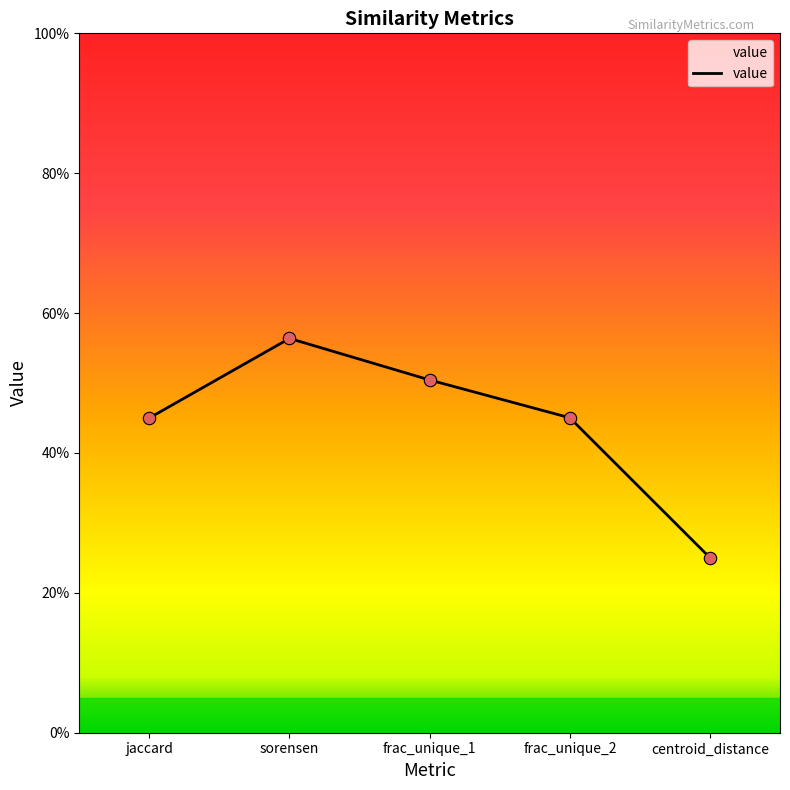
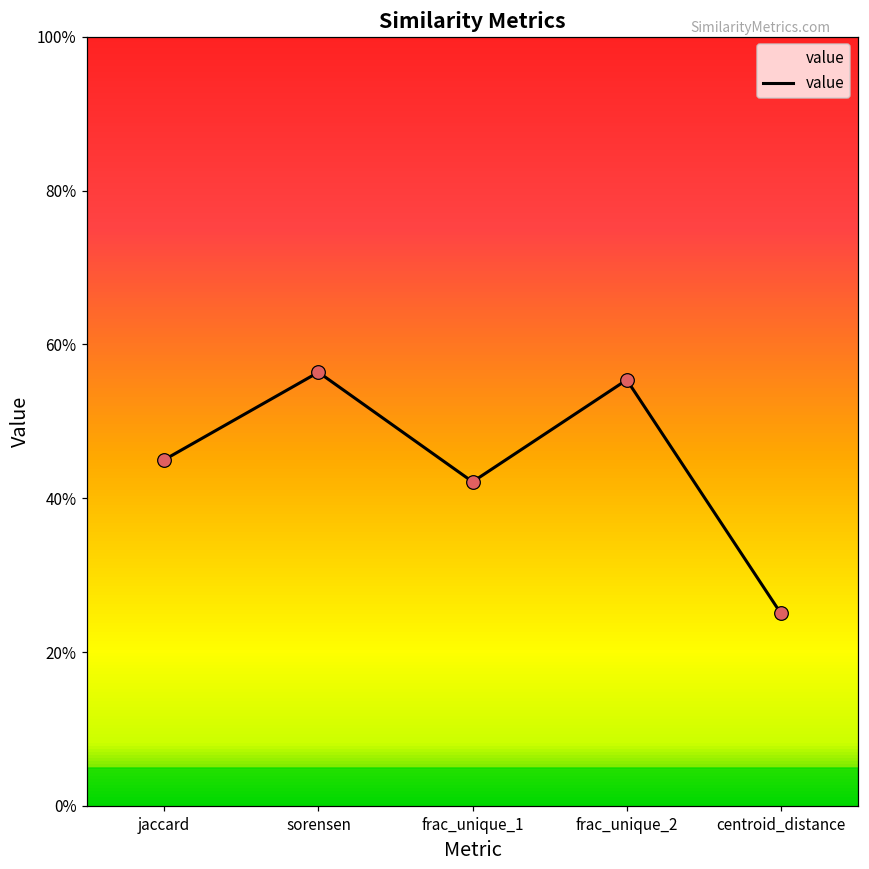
  {
    "jaccard": "45%",
    "sorensen": "56%",
-   "frac_unique_1": "50%",
-   "frac_unique_2": "45%",
+   "frac_unique_1": "42%",
+   "frac_unique_2": "55%",
    "centroid_distance": "25%"
  }
